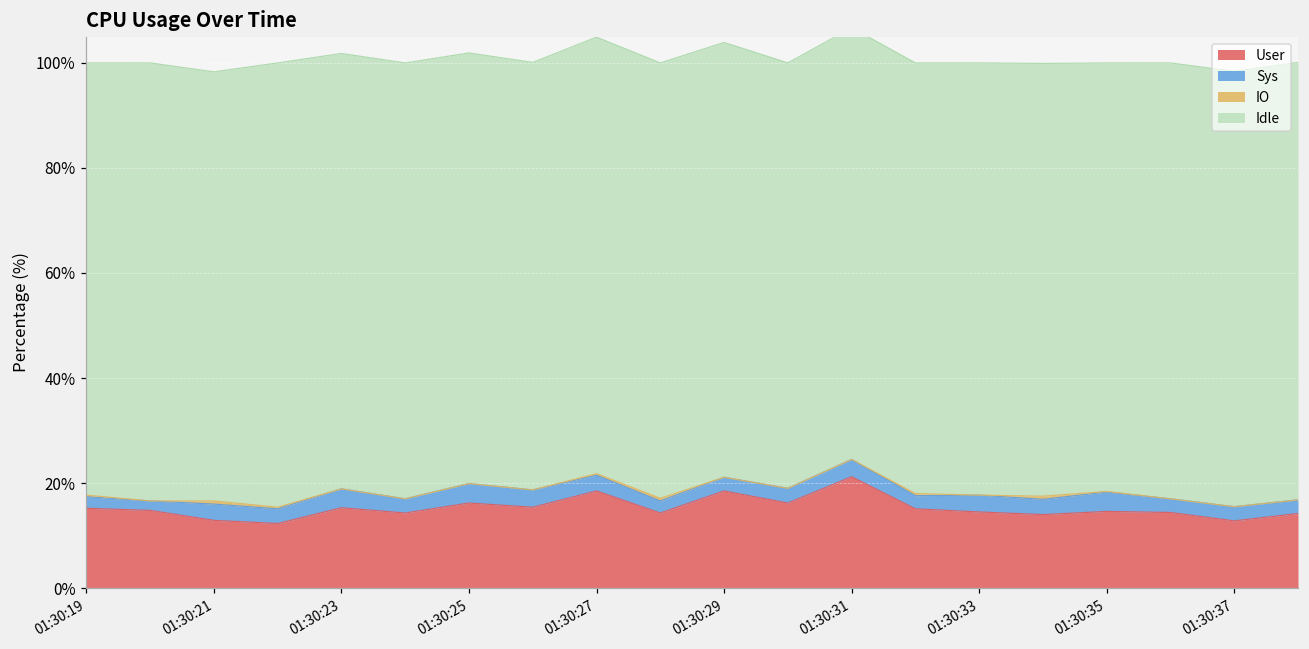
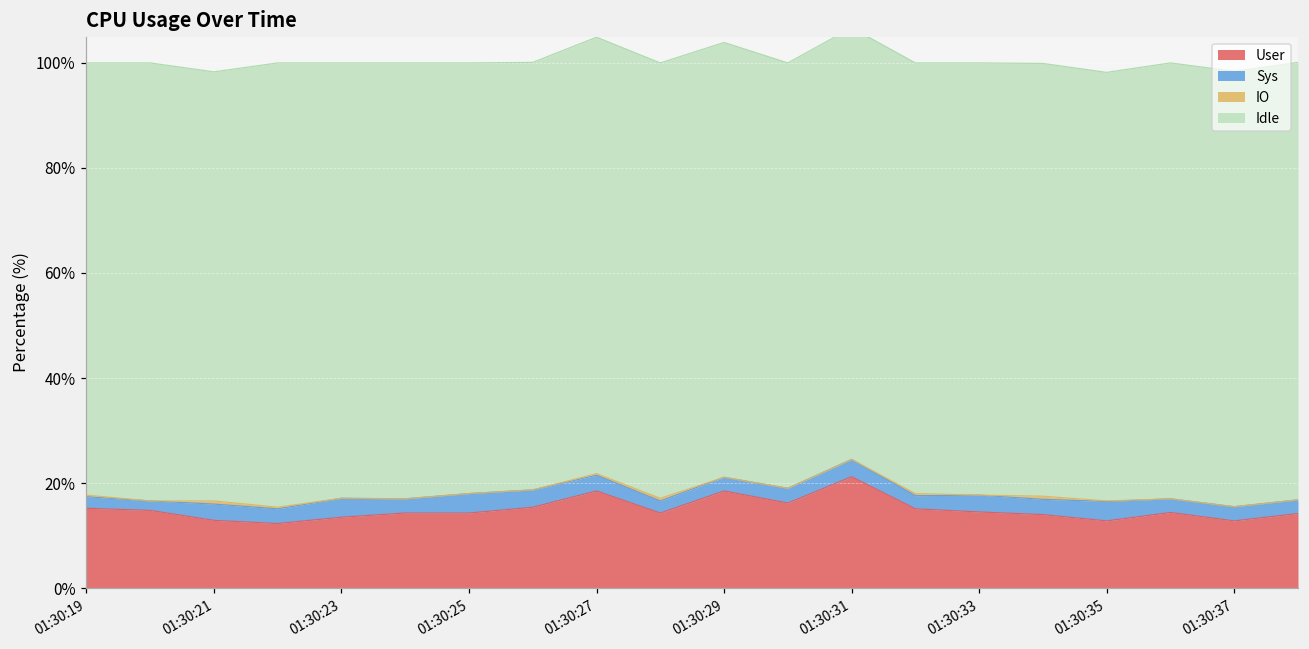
  {
    "User": {
      "01:30:19": "15%",
      "01:30:21": "13%",
-     "01:30:23": "15%",
-     "01:30:25": "16%",
+     "01:30:23": "14%",
+     "01:30:25": "14%",
      "01:30:27": "19%",
      "01:30:29": "19%",
      "01:30:31": "21%",
      "01:30:33": "15%",
-     "01:30:35": "15%",
+     "01:30:35": "13%",
      "01:30:37": "13%"
    },
    "Sys": {
      "01:30:21": "3%"
    },
    "IO": {
      "01:30:21": "1%"
    },
    "Idle": {
      "01:30:19": "82%",
      "01:30:21": "82%",
      "01:30:23": "83%",
      "01:30:25": "82%",
      "01:30:27": "83%",
      "01:30:29": "83%",
      "01:30:33": "82%",
      "01:30:35": "82%"
    }
  }
